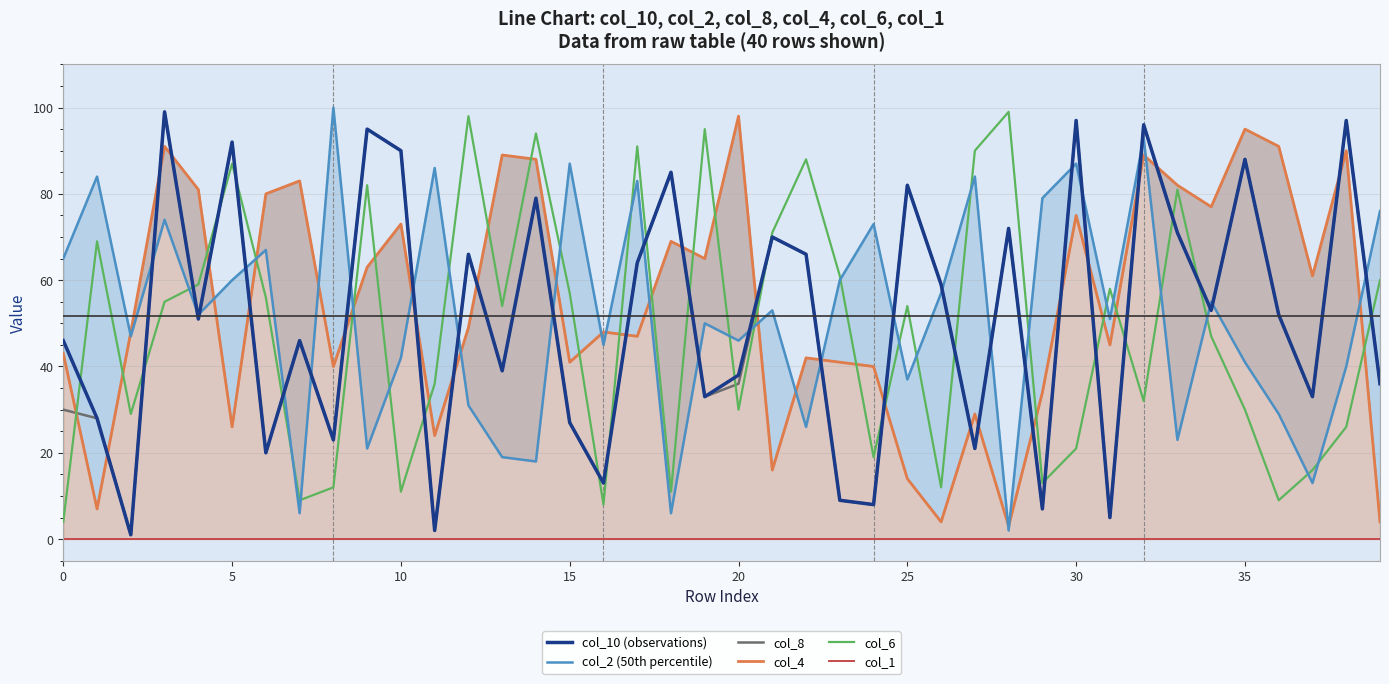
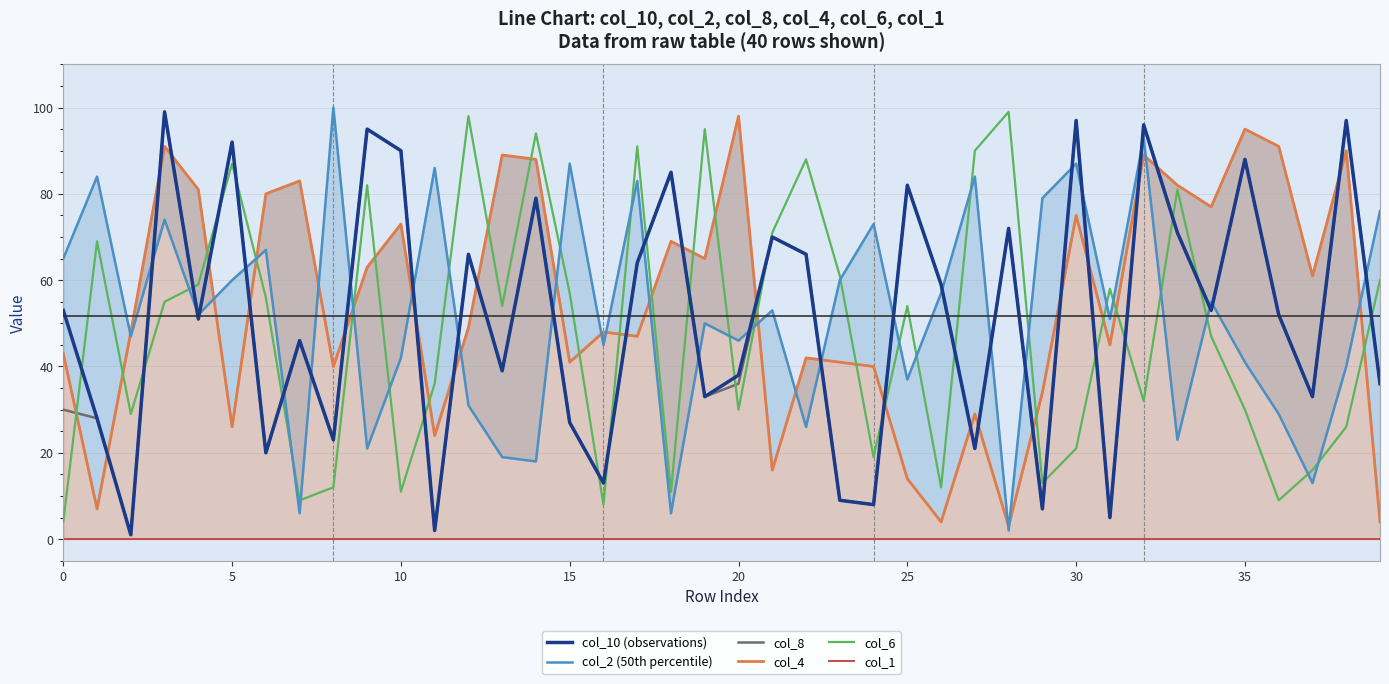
  {
    "col_10 (observations)": {
-     "0": 46,
+     "0": 53,
      "20": 38
    },
    "col_8": {
      "0": 30,
      "20": 36
    },
    "col_6": {
      "0": 4,
      "5": 87,
      "10": 11,
      "15": 57,
      "20": 30,
      "25": 54,
      "30": 21,
      "35": 30
    }
  }
